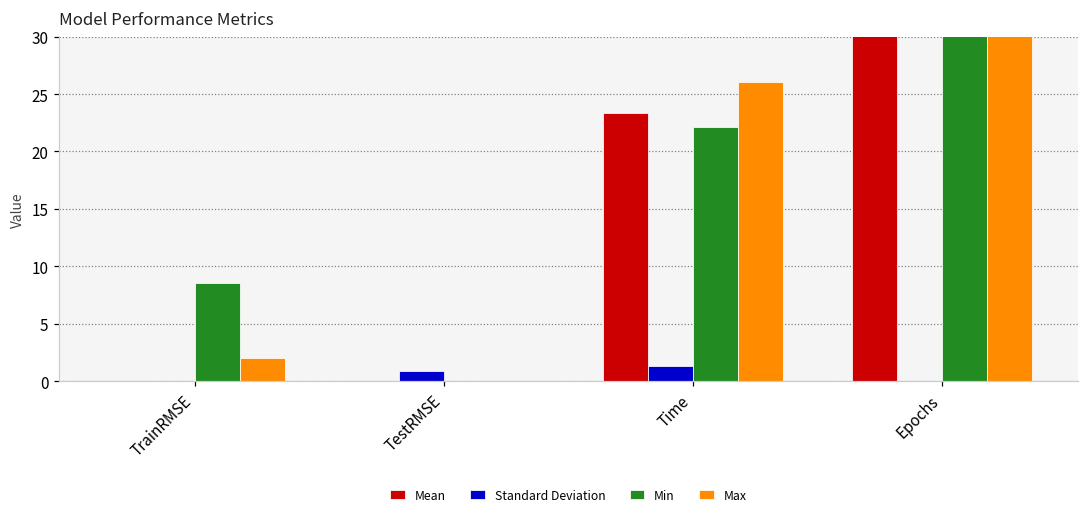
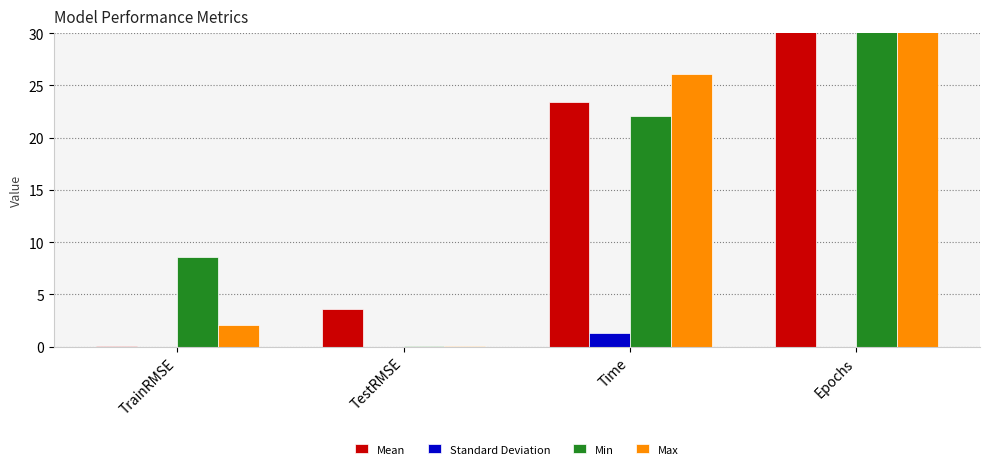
  {
    "Mean": {
-     "TestRMSE": 0.0,
+     "TestRMSE": 3.6,
      "Time": 23.4
    },
    "Standard Deviation": {
-     "TestRMSE": 0.9,
+     "TestRMSE": 0.0,
      "Time": 1.3,
      "Epochs": 0.0
    },
    "Min": {
      "TrainRMSE": 8.5,
      "Time": 22.1
    },
    "Max": {
      "TrainRMSE": 2.1,
      "Time": 26.1
    }
  }
